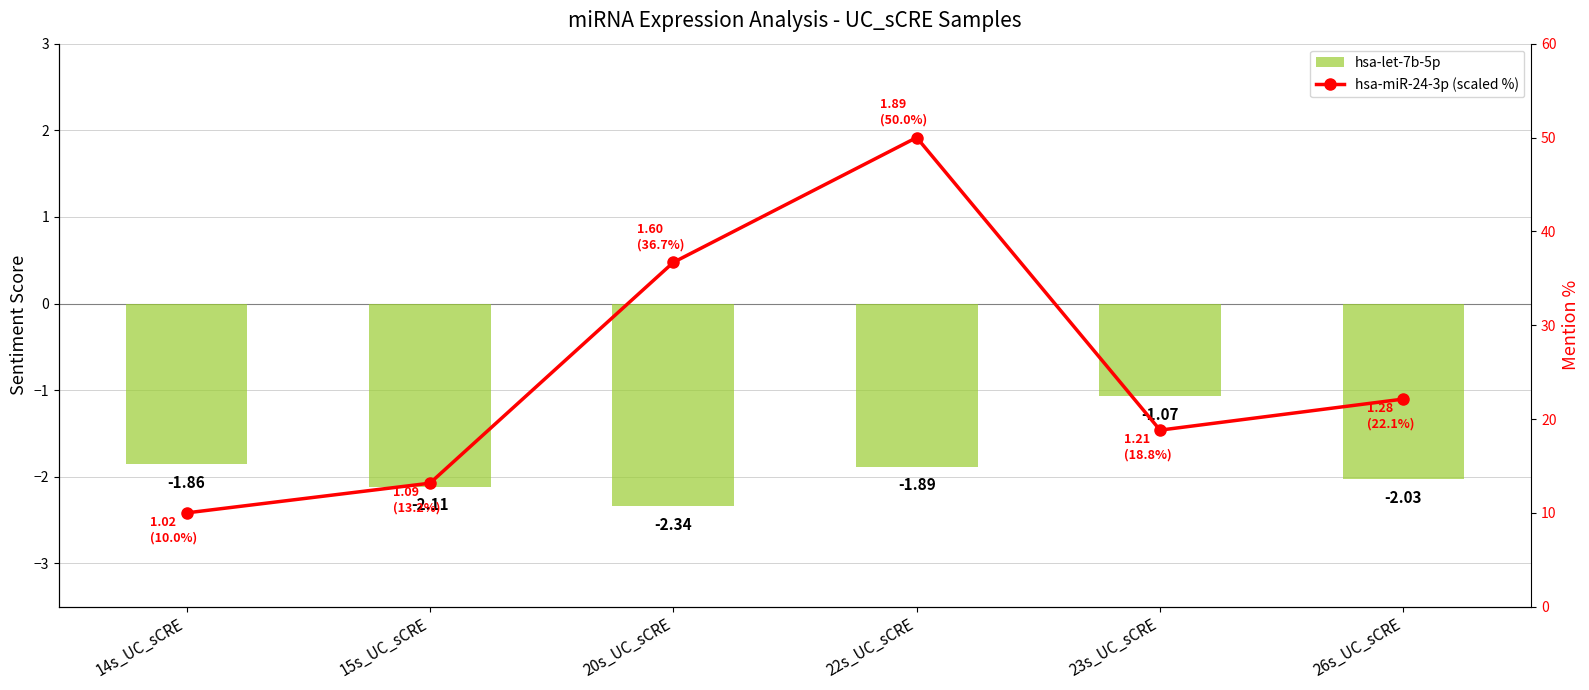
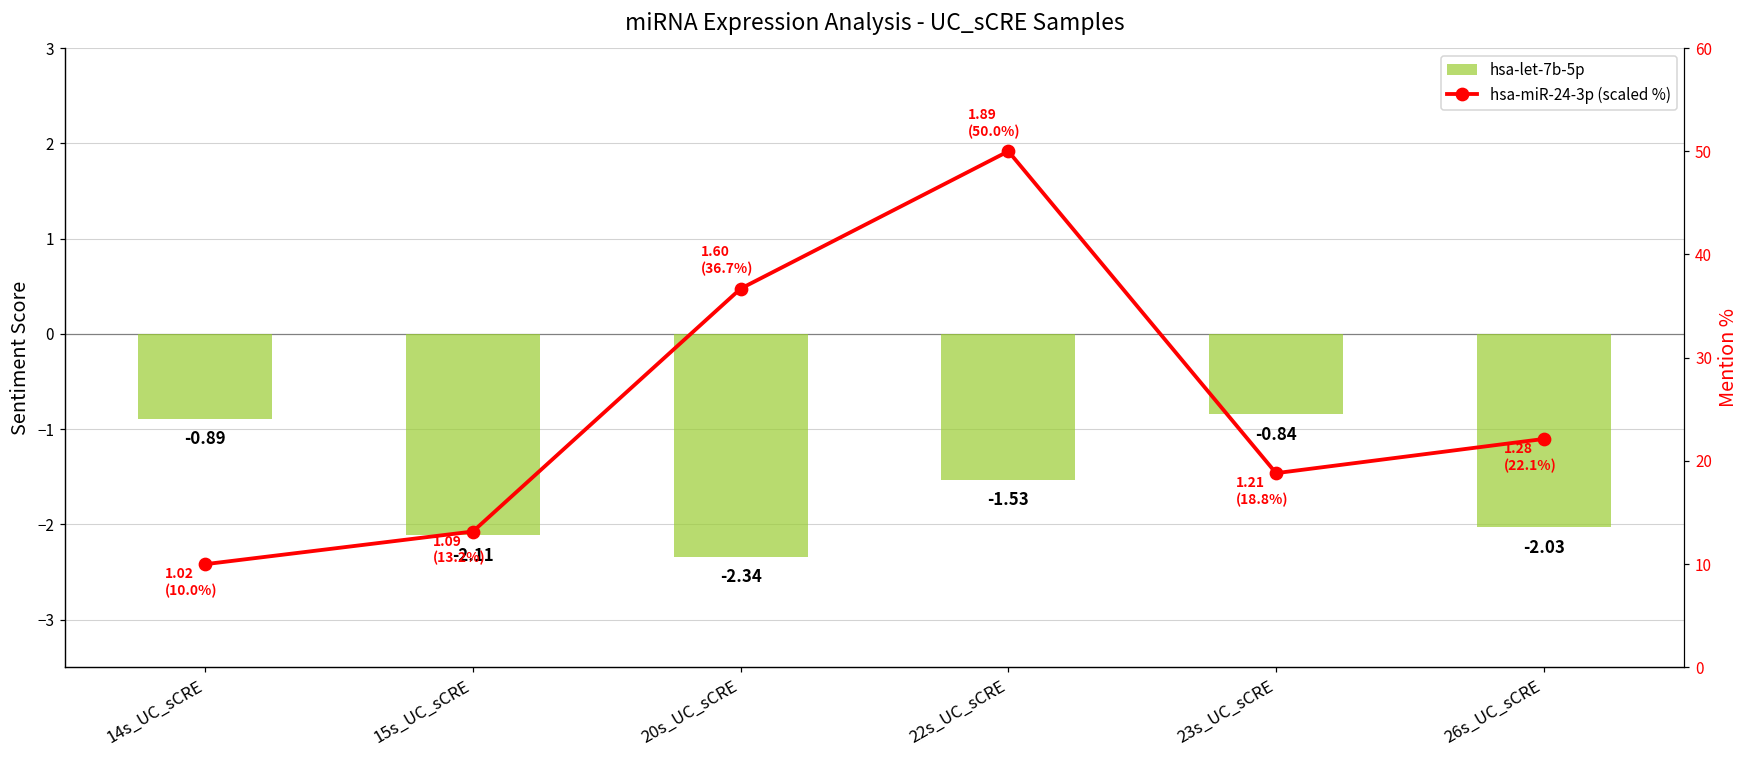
  {
    "hsa-let-7b-5p": {
-     "14s_UC_sCRE": "-1.86",
+     "14s_UC_sCRE": "-0.89",
      "20s_UC_sCRE": "-2.34",
-     "22s_UC_sCRE": "-1.89",
-     "23s_UC_sCRE": "-1.07",
+     "22s_UC_sCRE": "-1.53",
+     "23s_UC_sCRE": "-0.84",
      "26s_UC_sCRE": "-2.03"
    },
    "hsa-miR-24-3p (scaled %)": {
      "14s_UC_sCRE": "(10.0%)",
      "20s_UC_sCRE": "(36.7%)",
      "22s_UC_sCRE": "(50.0%)",
      "23s_UC_sCRE": "(18.8%)",
      "26s_UC_sCRE": "(22.1%)"
    }
  }
